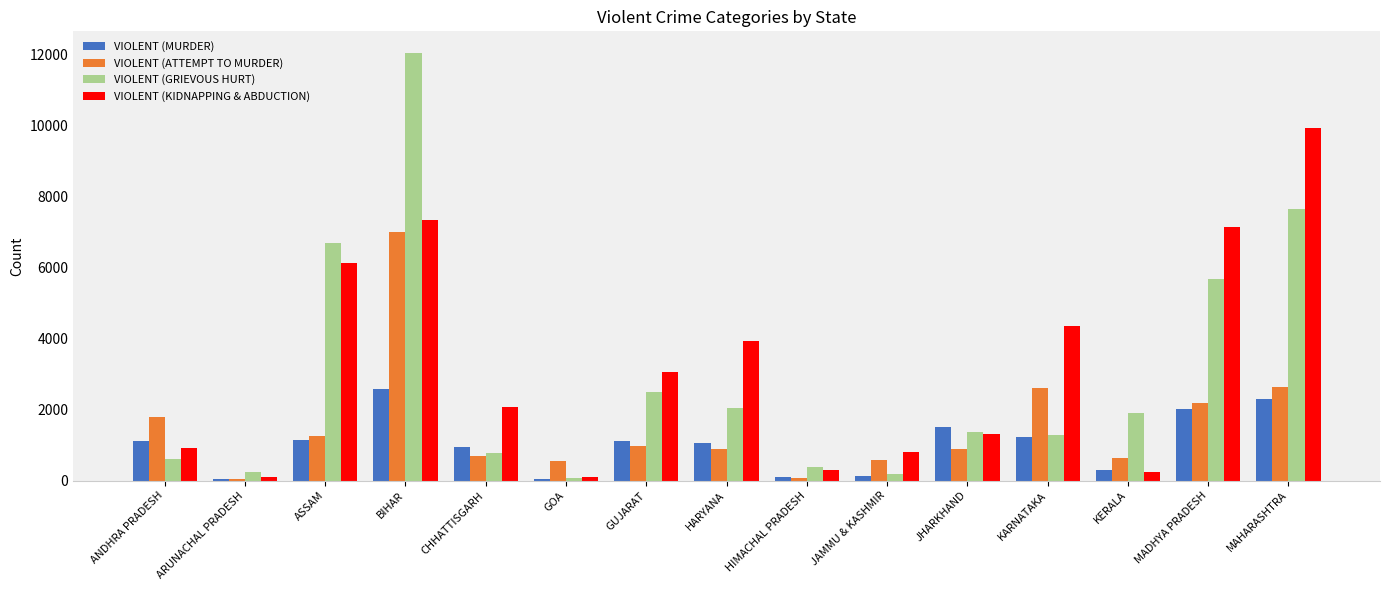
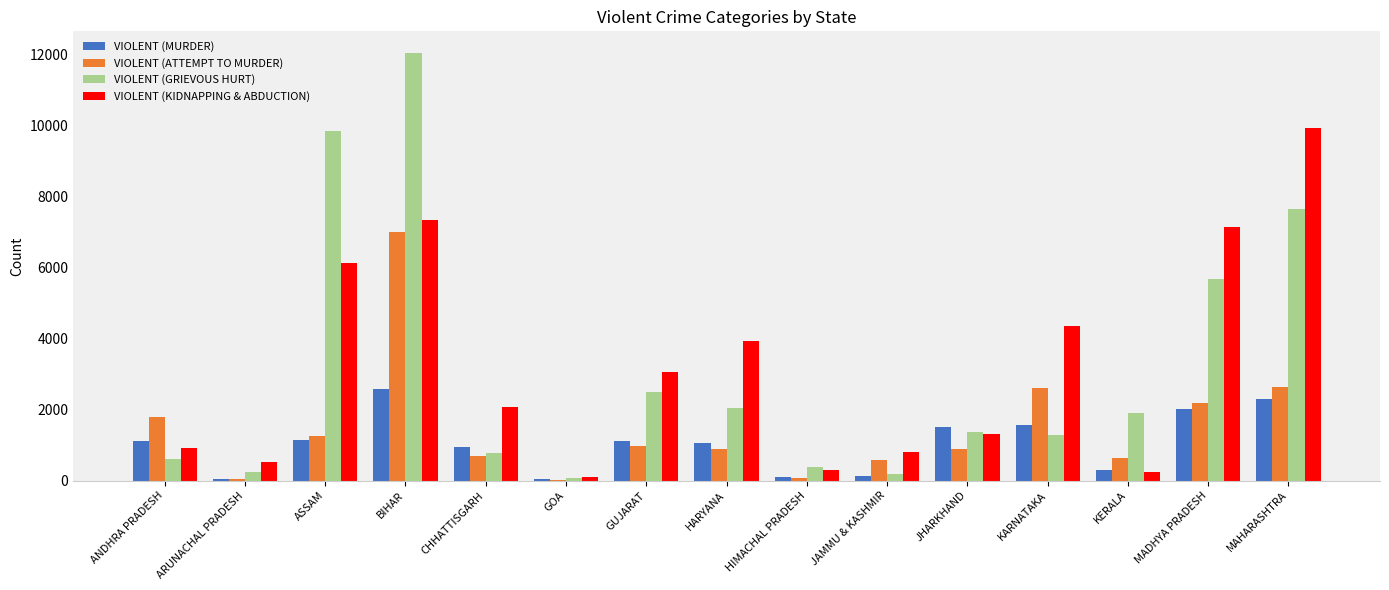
  {
    "VIOLENT (MURDER)": {
      "ANDHRA PRADESH": 1100,
      "ASSAM": 1100,
      "BIHAR": 2600,
      "CHHATTISGARH": 1000,
      "GUJARAT": 1100,
      "HARYANA": 1100,
      "HIMACHAL PRADESH": 100,
      "JAMMU & KASHMIR": 100,
      "JHARKHAND": 1500,
-     "KARNATAKA": 1200,
+     "KARNATAKA": 1600,
      "KERALA": 300,
      "MADHYA PRADESH": 2000,
      "MAHARASHTRA": 2300
    },
    "VIOLENT (ATTEMPT TO MURDER)": {
      "ANDHRA PRADESH": 1800,
      "ASSAM": 1300,
      "BIHAR": 7000,
      "CHHATTISGARH": 700,
-     "GOA": 600,
+     "GOA": 0,
      "GUJARAT": 1000,
      "HARYANA": 900,
      "JAMMU & KASHMIR": 600,
      "JHARKHAND": 900,
      "KARNATAKA": 2600,
      "KERALA": 600,
      "MADHYA PRADESH": 2200,
      "MAHARASHTRA": 2600
    },
    "VIOLENT (GRIEVOUS HURT)": {
      "ANDHRA PRADESH": 600,
      "ARUNACHAL PRADESH": 200,
-     "ASSAM": 6700,
+     "ASSAM": 9800,
      "BIHAR": 12000,
      "CHHATTISGARH": 800,
      "GOA": 100,
      "GUJARAT": 2500,
      "HARYANA": 2100,
      "HIMACHAL PRADESH": 400,
      "JAMMU & KASHMIR": 200,
      "JHARKHAND": 1400,
      "KARNATAKA": 1300,
      "KERALA": 1900,
      "MADHYA PRADESH": 5700,
      "MAHARASHTRA": 7600
    },
    "VIOLENT (KIDNAPPING & ABDUCTION)": {
      "ANDHRA PRADESH": 900,
-     "ARUNACHAL PRADESH": 100,
+     "ARUNACHAL PRADESH": 500,
      "ASSAM": 6100,
      "BIHAR": 7300,
      "CHHATTISGARH": 2100,
      "GOA": 100,
      "GUJARAT": 3100,
      "HARYANA": 3900,
      "HIMACHAL PRADESH": 300,
      "JAMMU & KASHMIR": 800,
      "JHARKHAND": 1300,
      "KARNATAKA": 4300,
      "KERALA": 200,
      "MADHYA PRADESH": 7100,
      "MAHARASHTRA": 9900
    }
  }
